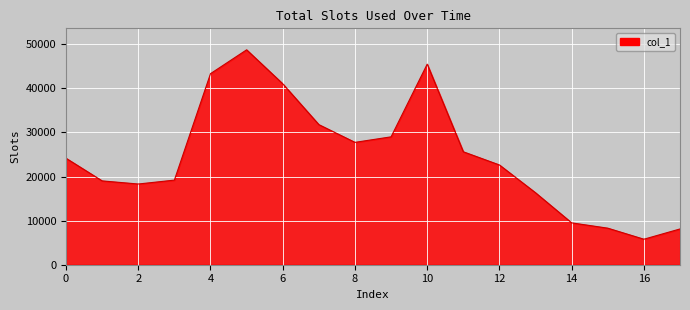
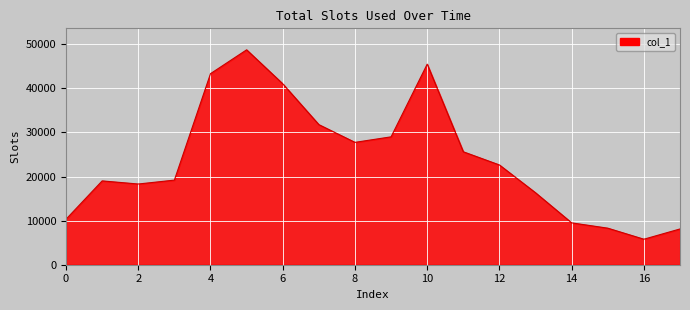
  {
-   "0": 24000,
+   "0": 10000,
    "2": 18000,
    "4": 43000,
    "6": 41000,
    "8": 28000,
    "10": 45000,
    "12": 23000,
    "14": 9000,
    "16": 6000
  }
